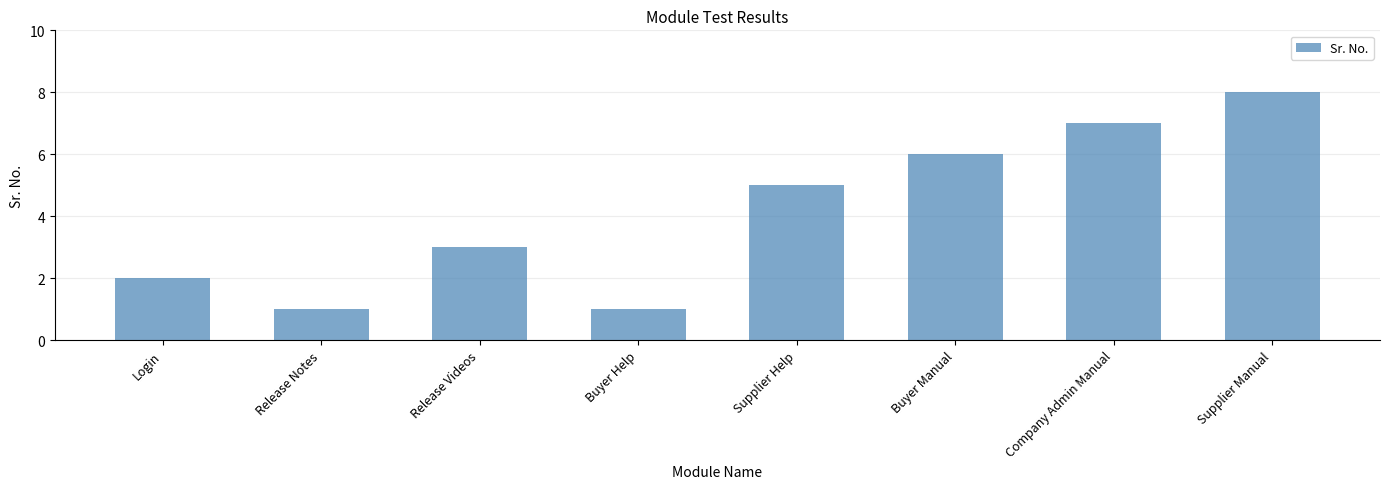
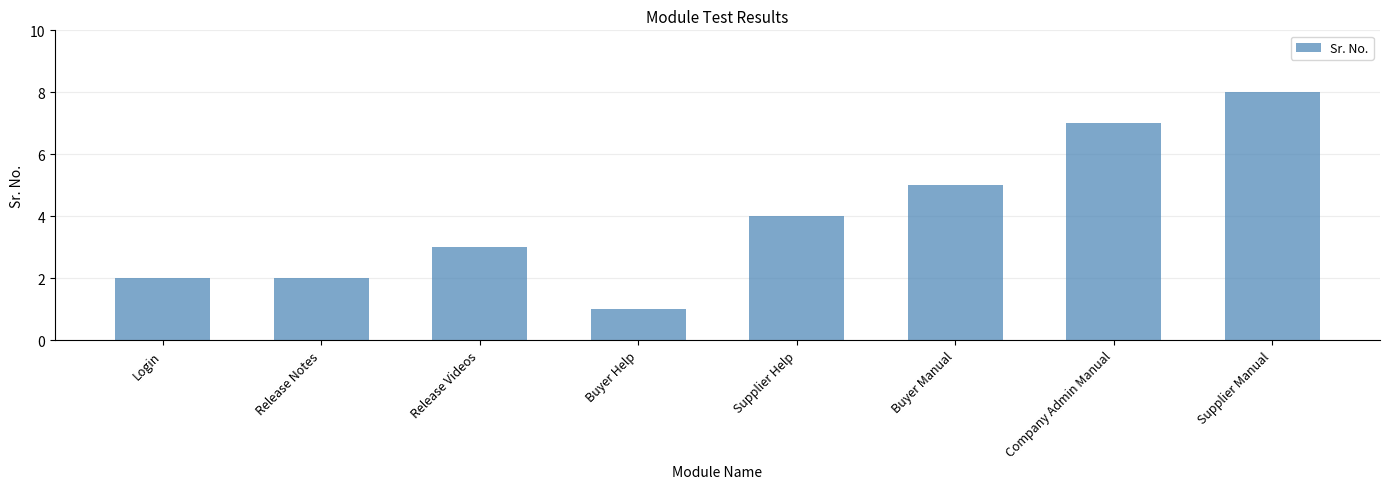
  {
    "Login": 2,
-   "Release Notes": 1,
+   "Release Notes": 2,
    "Release Videos": 3,
    "Buyer Help": 1,
-   "Supplier Help": 5,
-   "Buyer Manual": 6,
+   "Supplier Help": 4,
+   "Buyer Manual": 5,
    "Company Admin Manual": 7,
    "Supplier Manual": 8
  }
